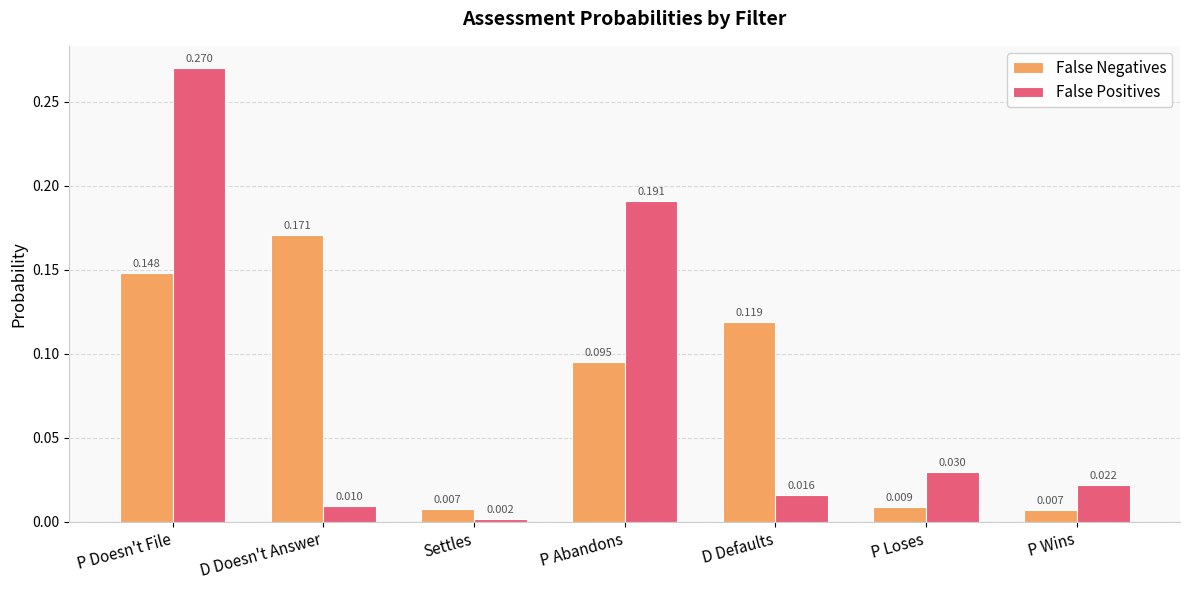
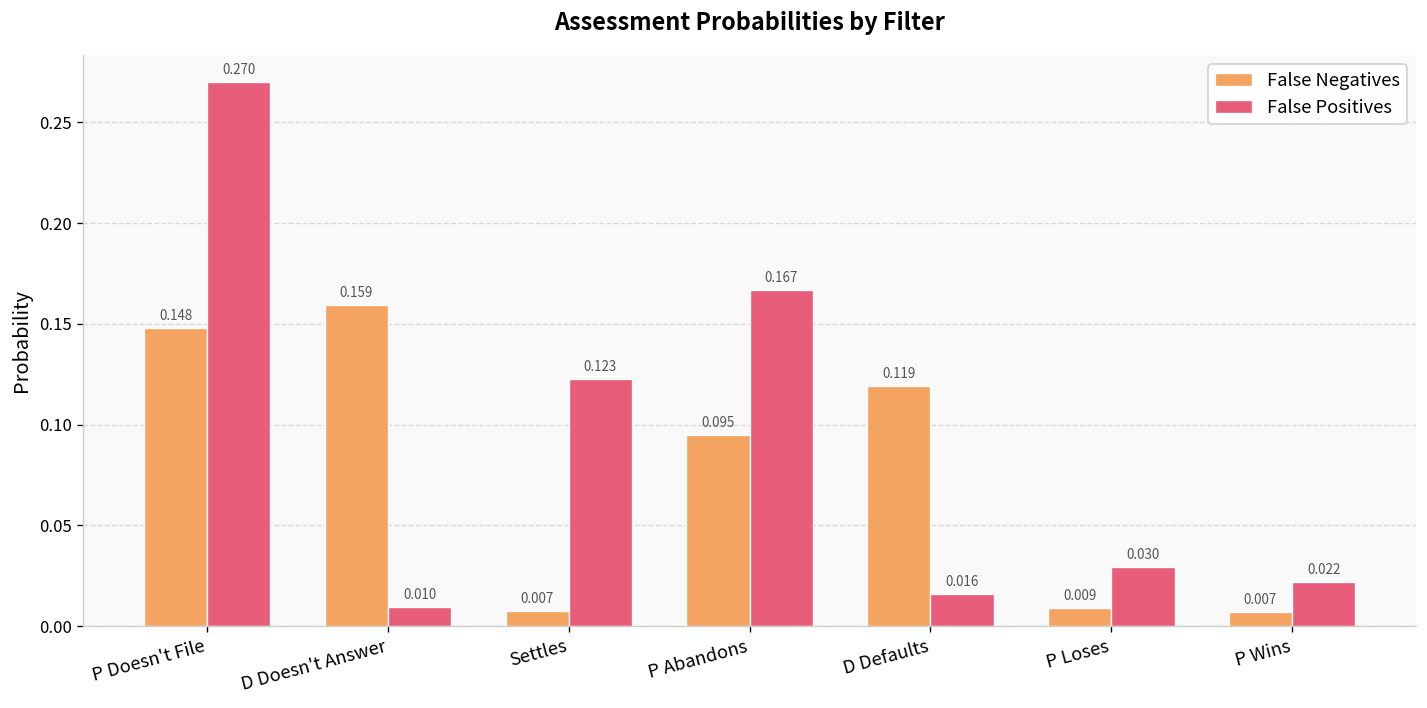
  {
    "False Negatives": {
      "P Doesn't File": 0.148,
-     "D Doesn't Answer": 0.171,
+     "D Doesn't Answer": 0.159,
      "Settles": 0.007,
      "P Abandons": 0.095,
      "D Defaults": 0.119,
      "P Loses": 0.009,
      "P Wins": 0.007
    },
    "False Positives": {
      "P Doesn't File": 0.270,
      "D Doesn't Answer": 0.010,
-     "Settles": 0.002,
-     "P Abandons": 0.191,
+     "Settles": 0.123,
+     "P Abandons": 0.167,
      "D Defaults": 0.016,
      "P Loses": 0.030,
      "P Wins": 0.022
    }
  }
